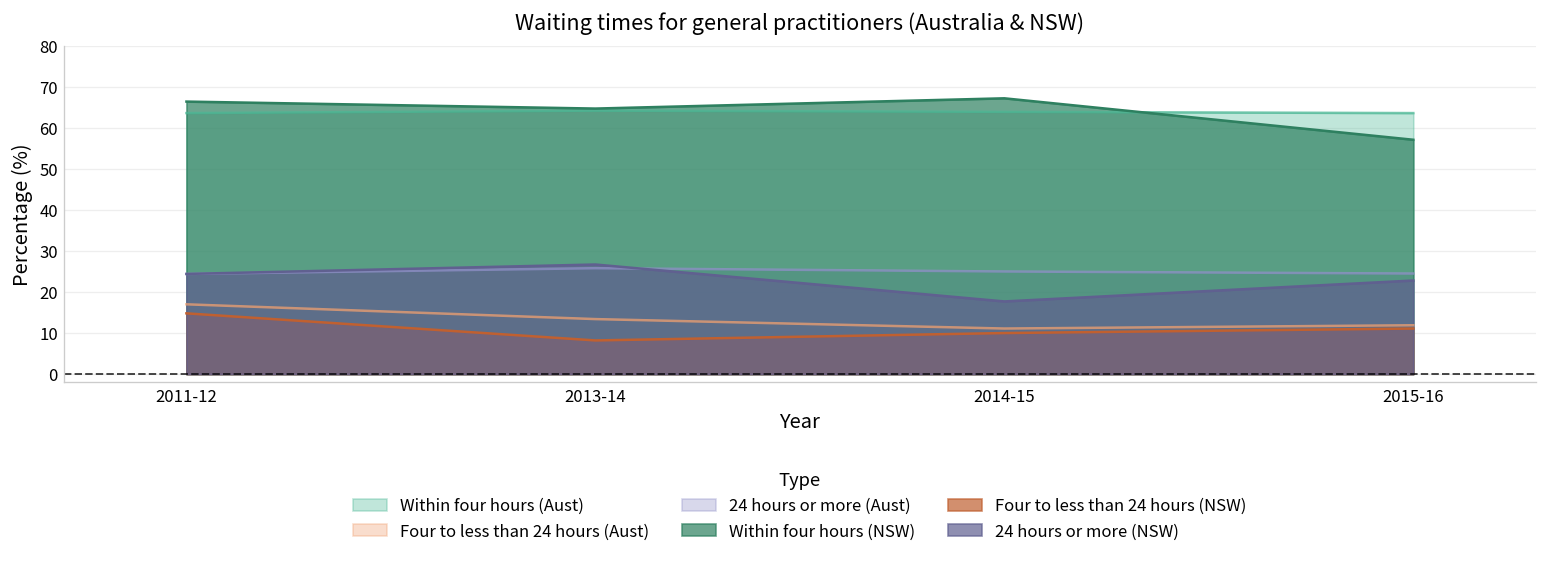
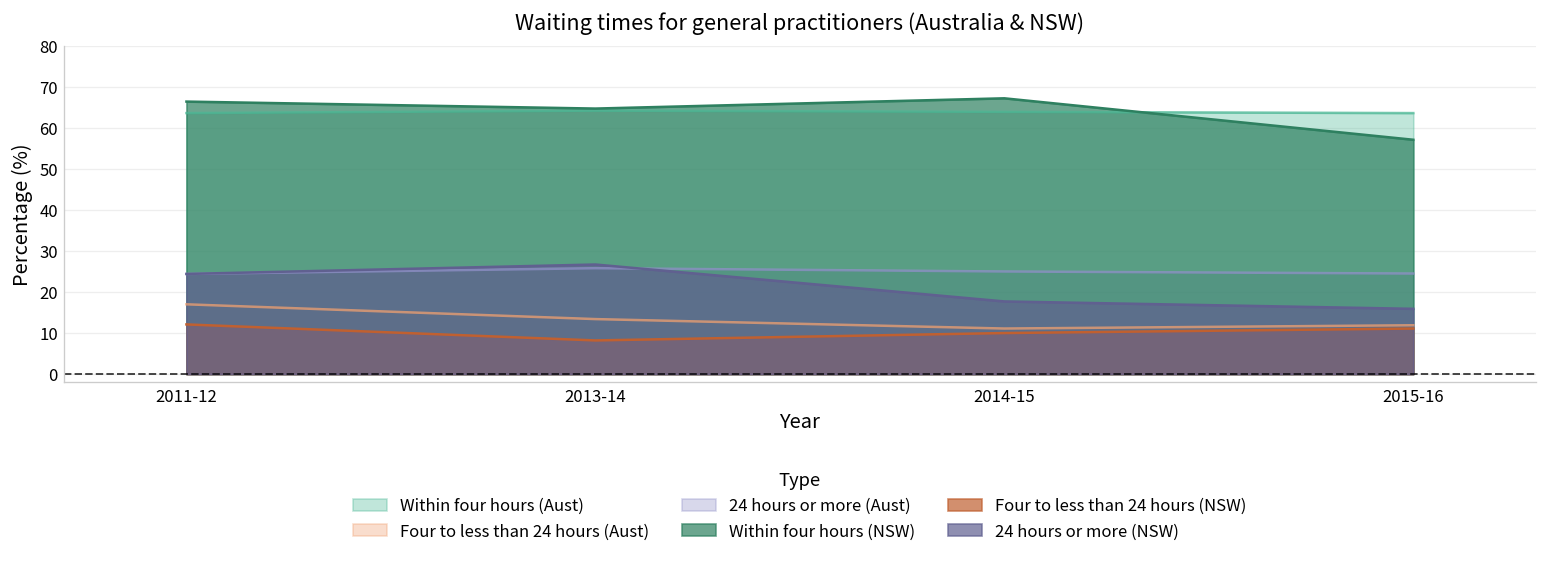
  {
    "Four to less than 24 hours (Aust)": {
      "2011-12": 17,
      "2013-14": 13,
      "2014-15": 11,
      "2015-16": 12
    },
    "Within four hours (NSW)": {
      "2011-12": 66,
      "2014-15": 67,
      "2015-16": 57
    },
    "Four to less than 24 hours (NSW)": {
-     "2011-12": 15,
+     "2011-12": 12,
      "2013-14": 8,
      "2014-15": 10,
      "2015-16": 11
    },
    "24 hours or more (NSW)": {
      "2013-14": 27,
      "2014-15": 18,
-     "2015-16": 23
+     "2015-16": 16
    }
  }
